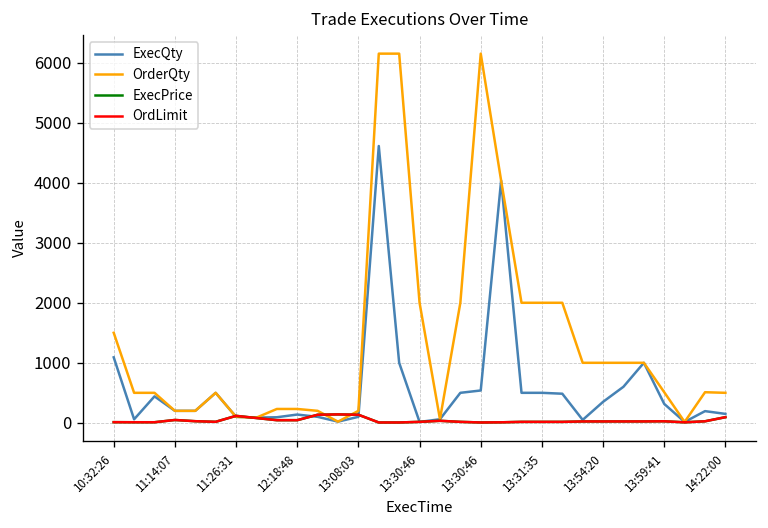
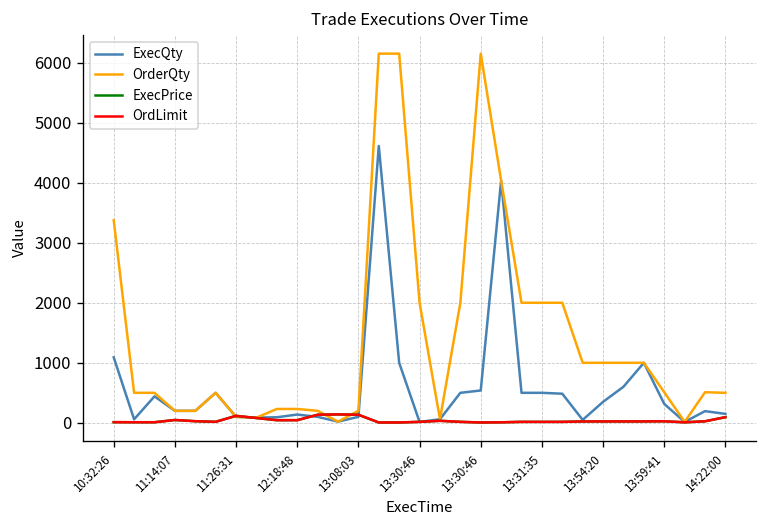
  {
    "ExecQty": {
      "10:32:26": 1100
    },
    "OrderQty": {
-     "10:32:26": 1500
+     "10:32:26": 3400
    },
    "OrdLimit": {
      "10:32:26": 0
    }
  }
